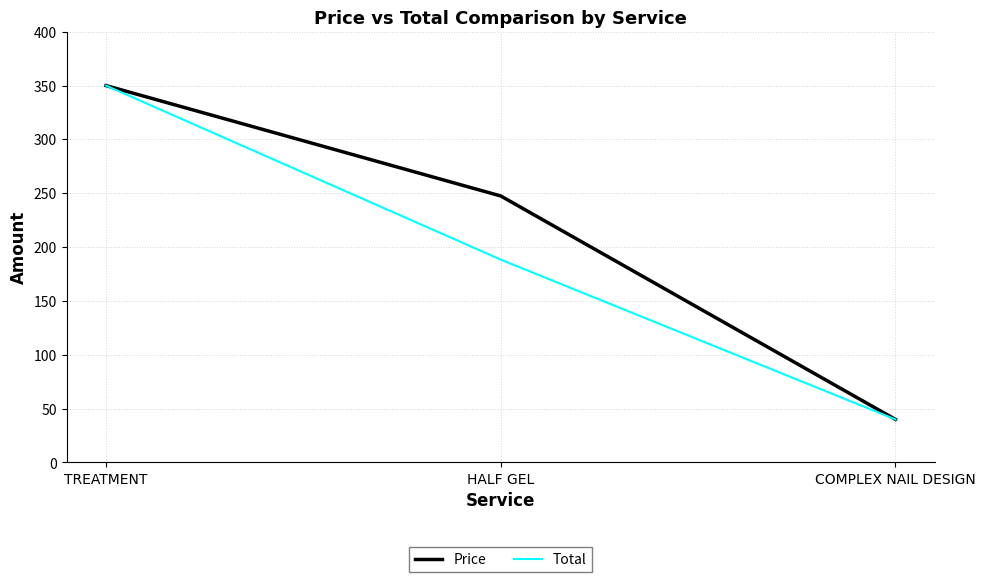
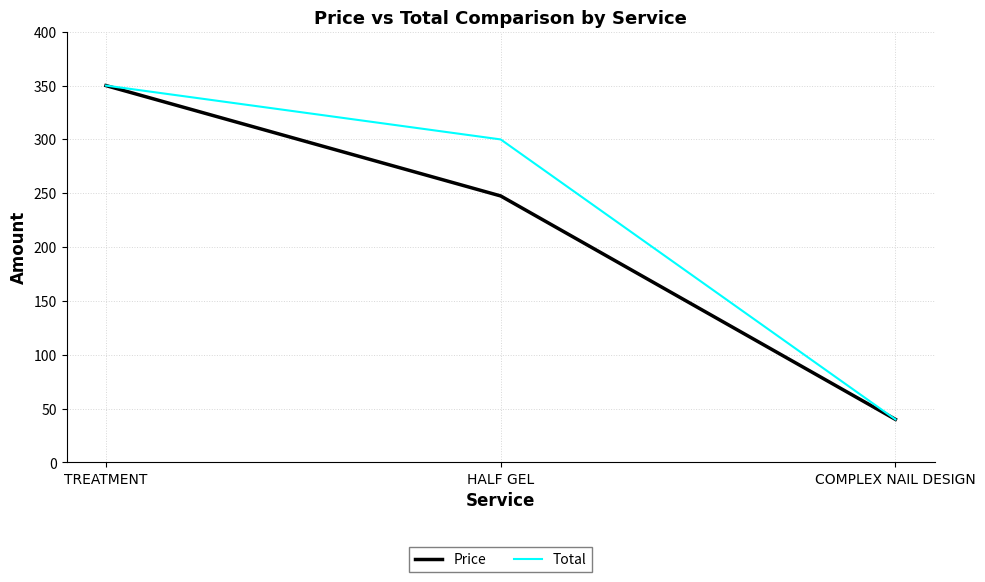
  {
    "Price": {
      "HALF GEL": 248
    },
    "Total": {
-     "HALF GEL": 188
+     "HALF GEL": 300
    }
  }
